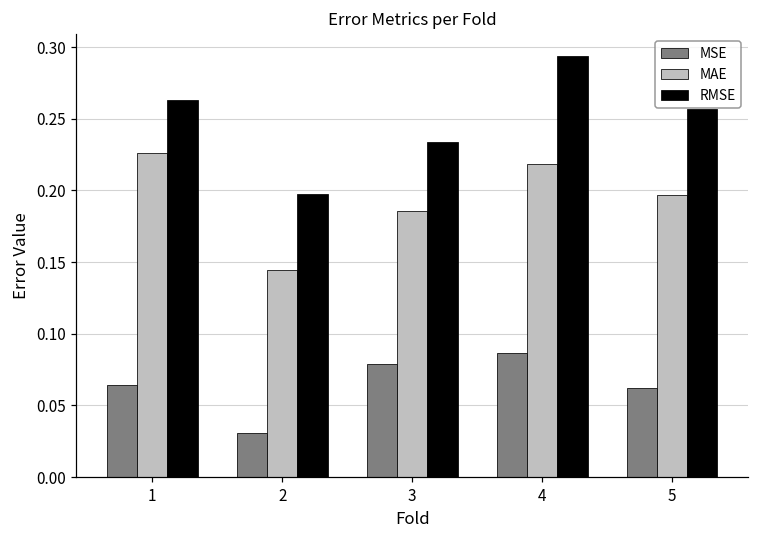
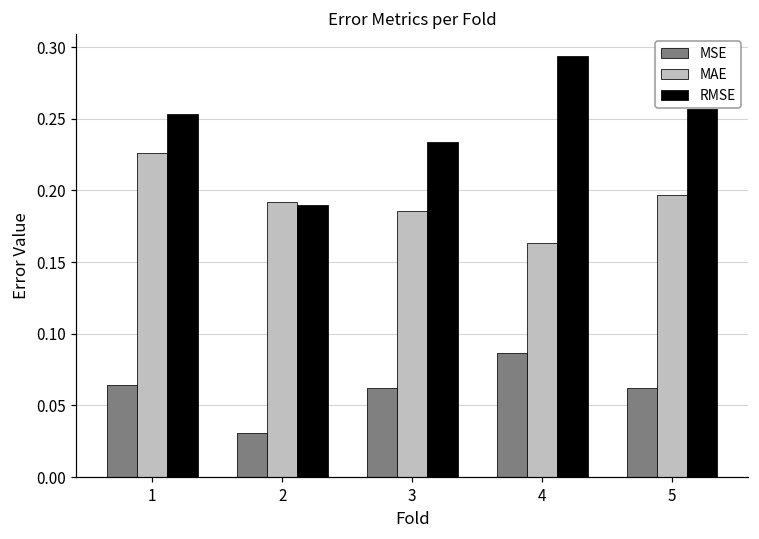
  {
    "MSE": {
      "1": 0.064,
      "2": 0.031,
-     "3": 0.079,
+     "3": 0.062,
      "4": 0.086,
      "5": 0.062
    },
    "MAE": {
      "1": 0.226,
-     "2": 0.145,
+     "2": 0.192,
      "3": 0.186,
-     "4": 0.218,
+     "4": 0.163,
      "5": 0.197
    },
    "RMSE": {
-     "1": 0.263,
-     "2": 0.197,
+     "1": 0.253,
+     "2": 0.190,
      "3": 0.234,
      "4": 0.294,
      "5": 0.256
    }
  }
